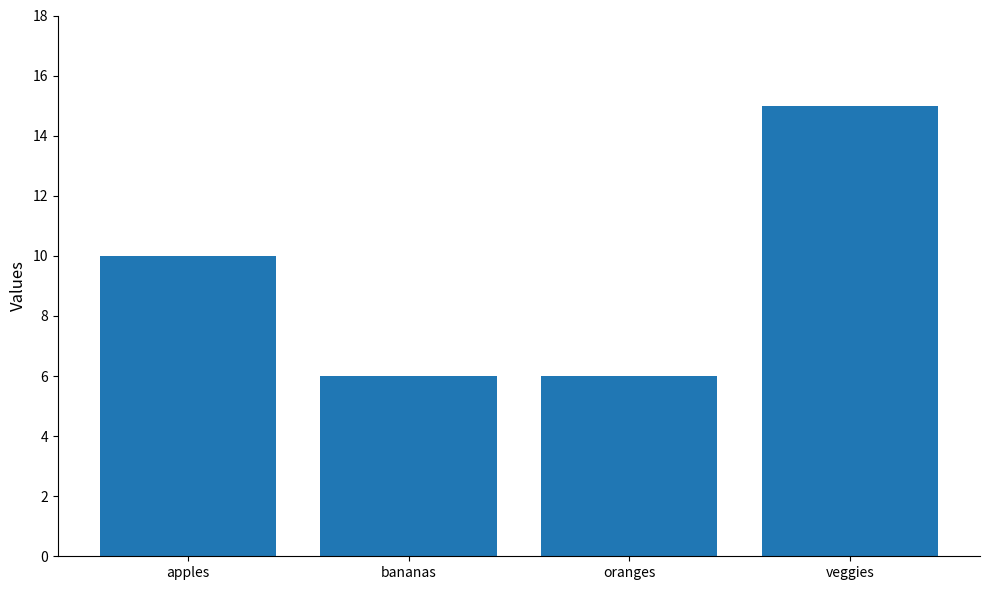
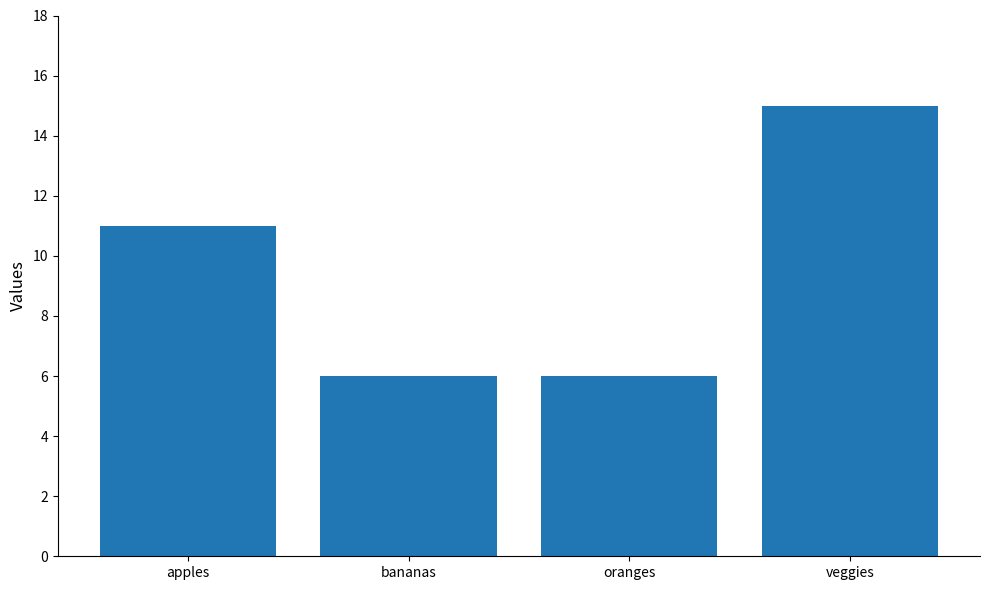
  {
-   "apples": 10,
+   "apples": 11,
    "bananas": 6,
    "oranges": 6,
    "veggies": 15
  }
